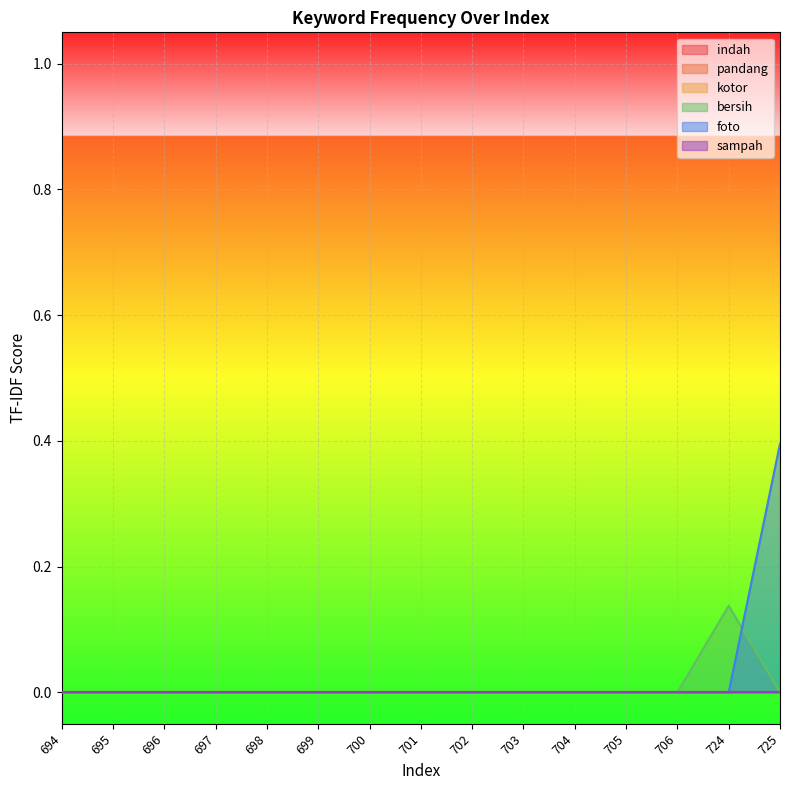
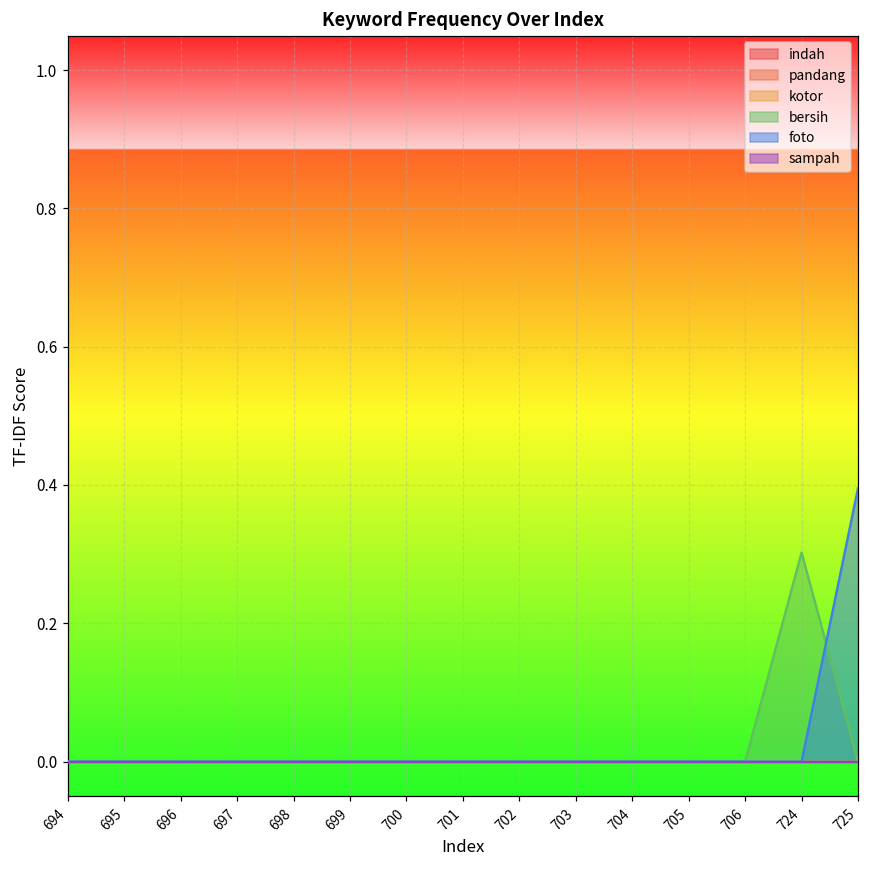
  {
    "bersih": {
-     "724": 0.14
+     "724": 0.30
    },
    "foto": {
      "725": 0.40
    }
  }
